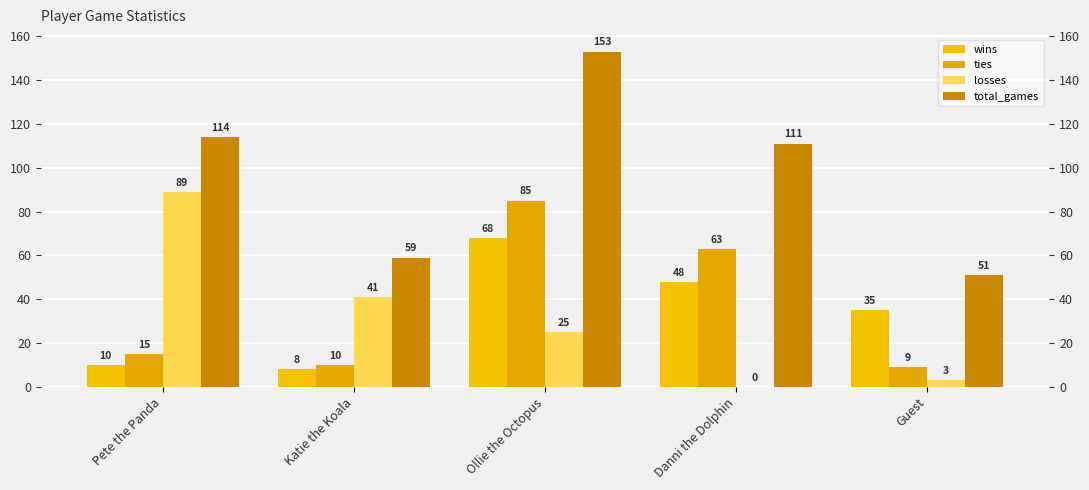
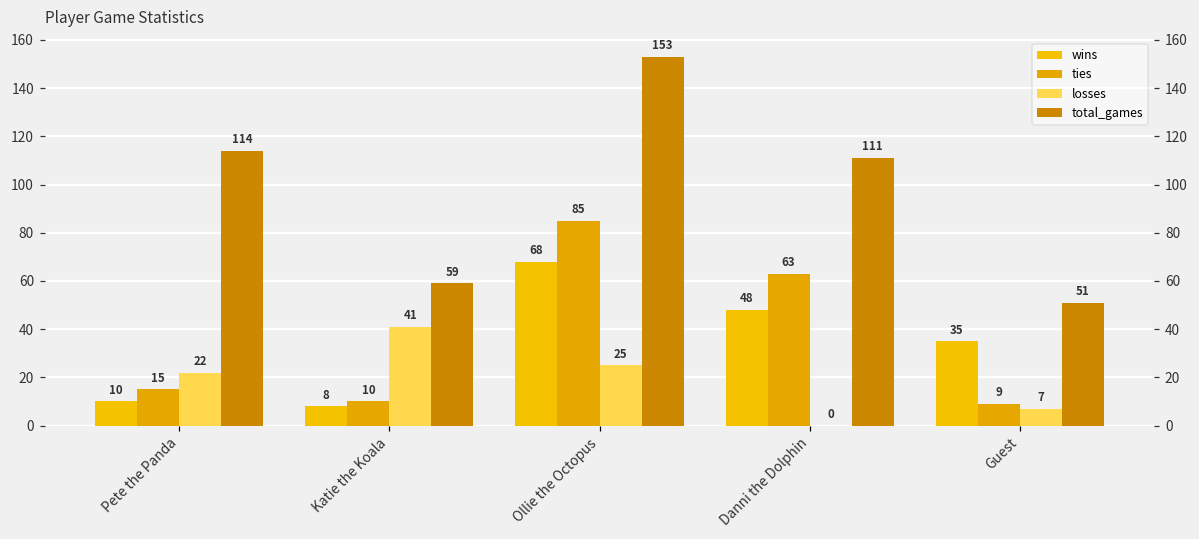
  {
    "losses": {
-     "Pete the Panda": 89,
+     "Pete the Panda": 22,
      "Katie the Koala": 41,
      "Ollie the Octopus": 25,
      "Danni the Dolphin": 0,
-     "Guest": 3
+     "Guest": 7
    }
  }
